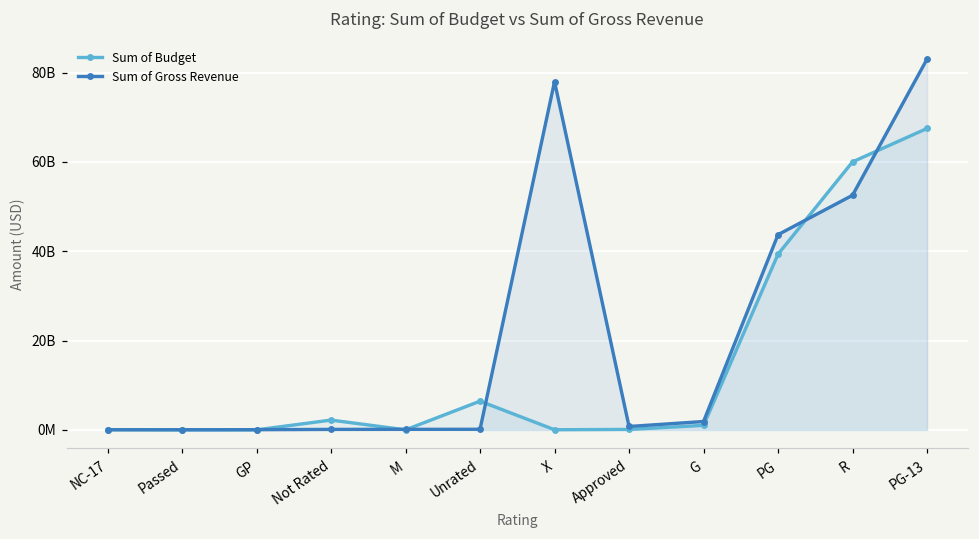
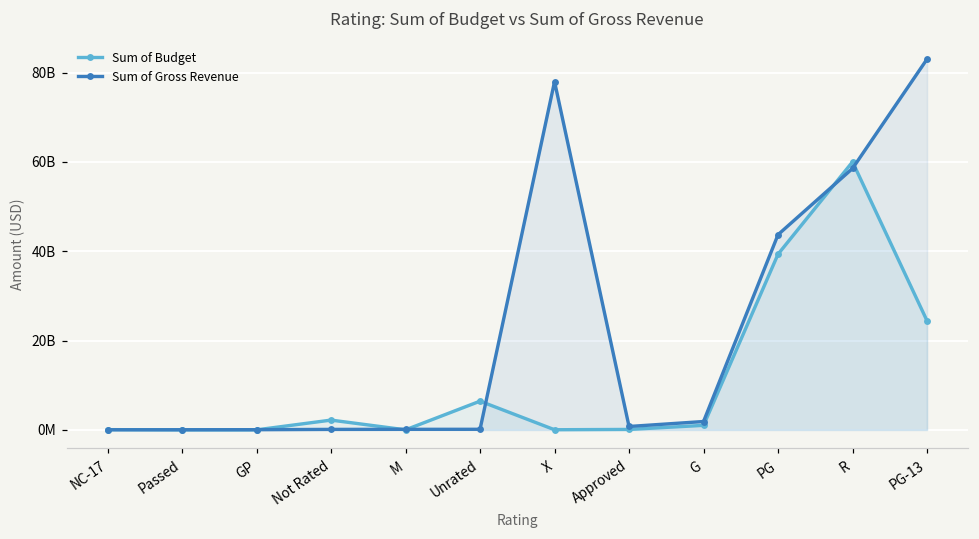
  {
    "Sum of Budget": {
      "Not Rated": 2000000000,
      "Unrated": 6000000000,
      "X": 0,
      "Approved": 0,
      "G": 1000000000,
      "PG": 39000000000,
      "R": 60000000000,
-     "PG-13": 67000000000
+     "PG-13": 24000000000
    },
    "Sum of Gross Revenue": {
      "Not Rated": 0,
      "Unrated": 0,
      "X": 78000000000,
      "Approved": 1000000000,
      "G": 2000000000,
      "PG": 44000000000,
-     "R": 53000000000,
+     "R": 59000000000,
      "PG-13": 83000000000
    }
  }
